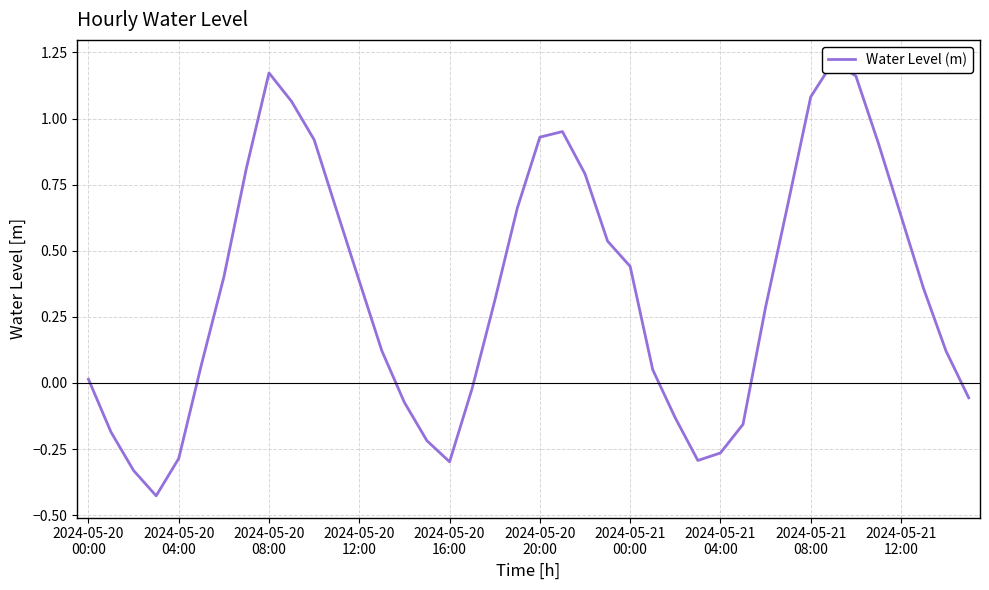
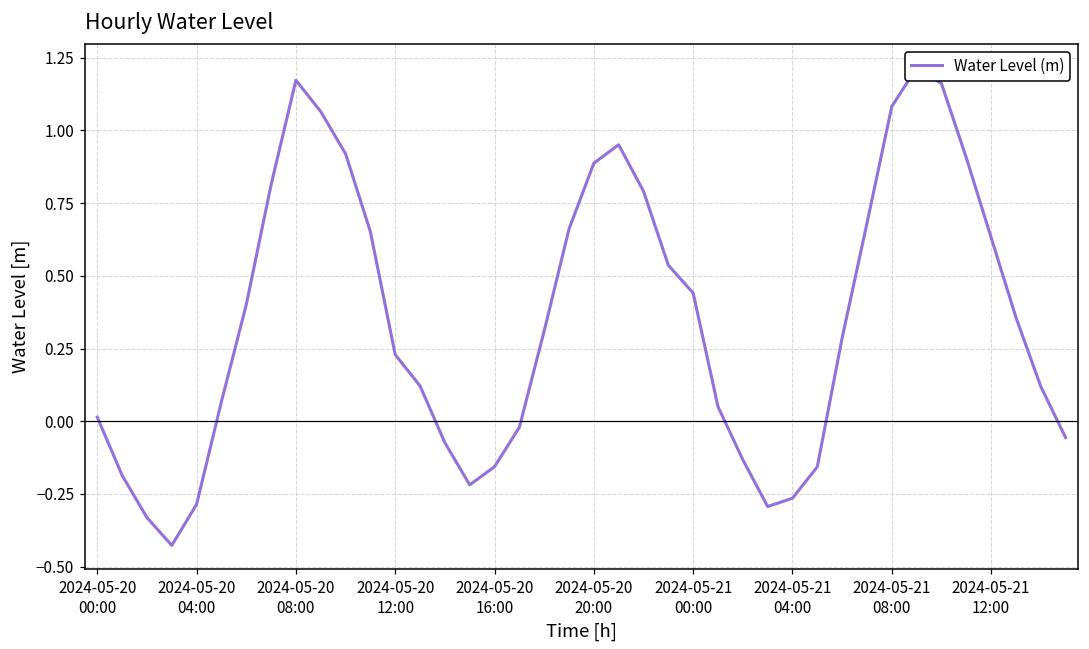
  {
    "2024-05-20 00:00": 0.01,
    "2024-05-20 04:00": -0.29,
    "2024-05-20 08:00": 1.17,
-   "2024-05-20 12:00": 0.39,
-   "2024-05-20 16:00": -0.30,
-   "2024-05-20 20:00": 0.93,
+   "2024-05-20 12:00": 0.23,
+   "2024-05-20 16:00": -0.16,
+   "2024-05-20 20:00": 0.89,
    "2024-05-21 00:00": 0.44,
    "2024-05-21 04:00": -0.26,
    "2024-05-21 08:00": 1.08,
    "2024-05-21 12:00": 0.63
  }
